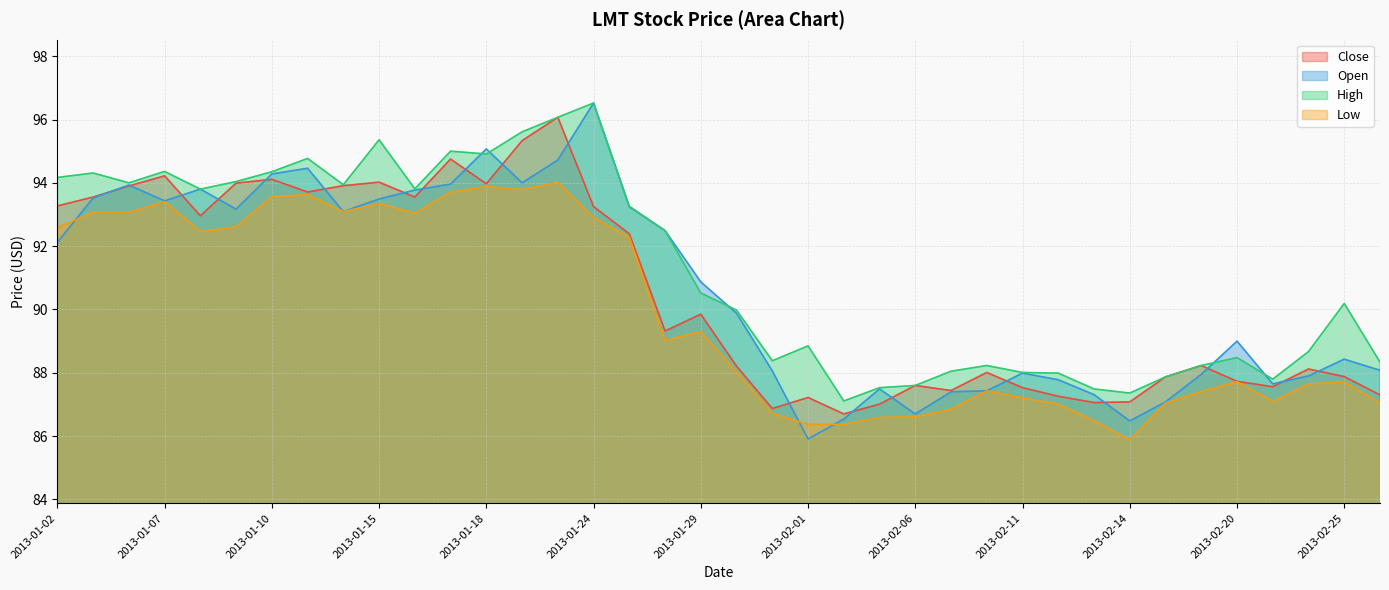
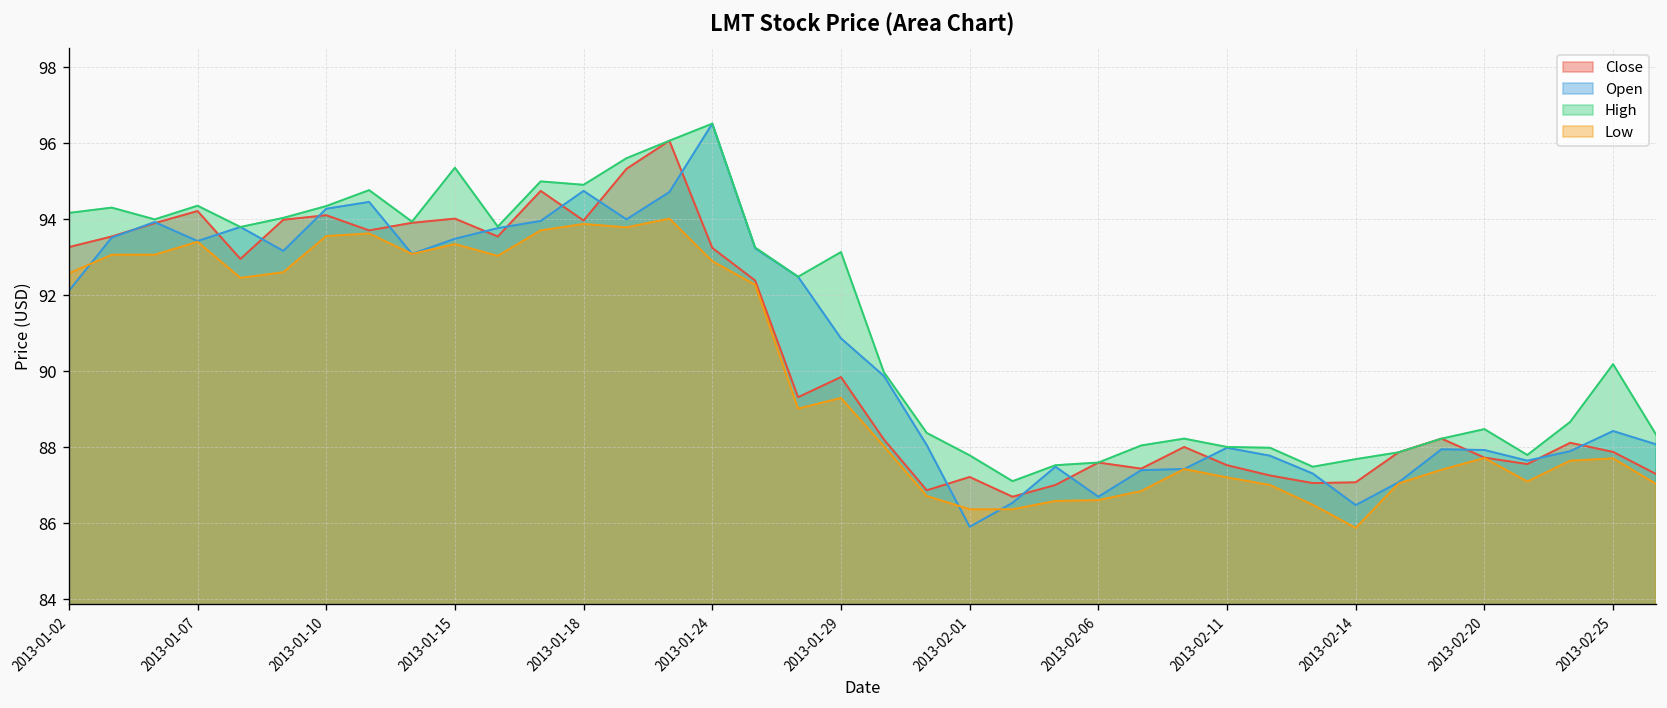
  {
    "Open": {
      "2013-01-02": 92.1,
      "2013-01-15": 93.5,
-     "2013-01-18": 95.1,
+     "2013-01-18": 94.8,
      "2013-01-29": 90.9,
      "2013-02-01": 85.9,
      "2013-02-06": 86.7,
      "2013-02-14": 86.5,
-     "2013-02-20": 89.0,
+     "2013-02-20": 87.9,
      "2013-02-25": 88.4
    },
    "High": {
      "2013-01-02": 94.2,
      "2013-01-07": 94.4,
      "2013-01-15": 95.4,
      "2013-01-18": 94.9,
-     "2013-01-29": 90.5,
-     "2013-02-01": 88.9,
-     "2013-02-14": 87.4,
+     "2013-01-29": 93.1,
+     "2013-02-01": 87.8,
+     "2013-02-14": 87.7,
      "2013-02-20": 88.5,
      "2013-02-25": 90.2
    }
  }
